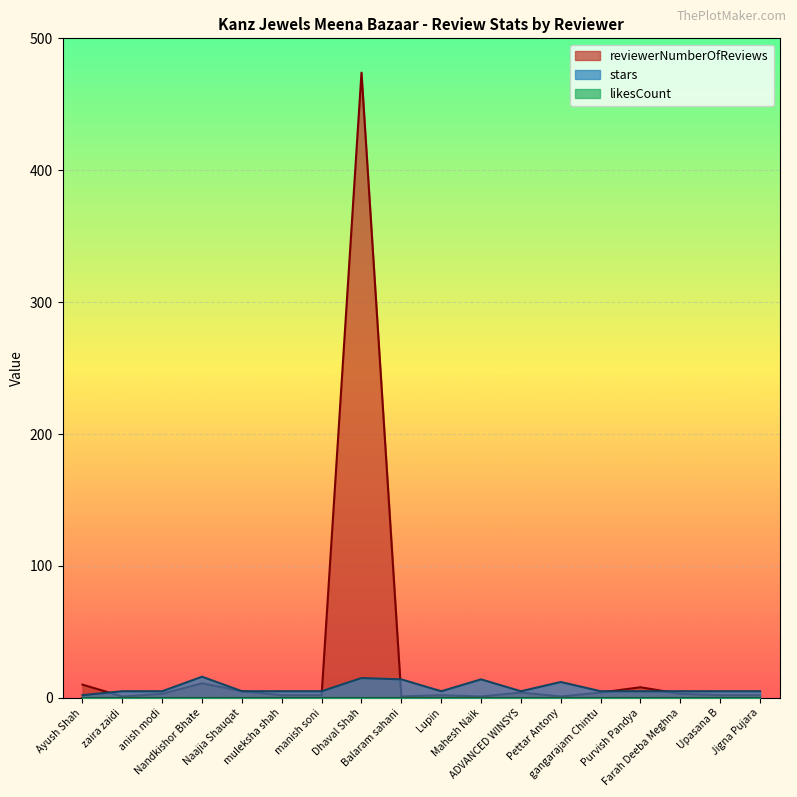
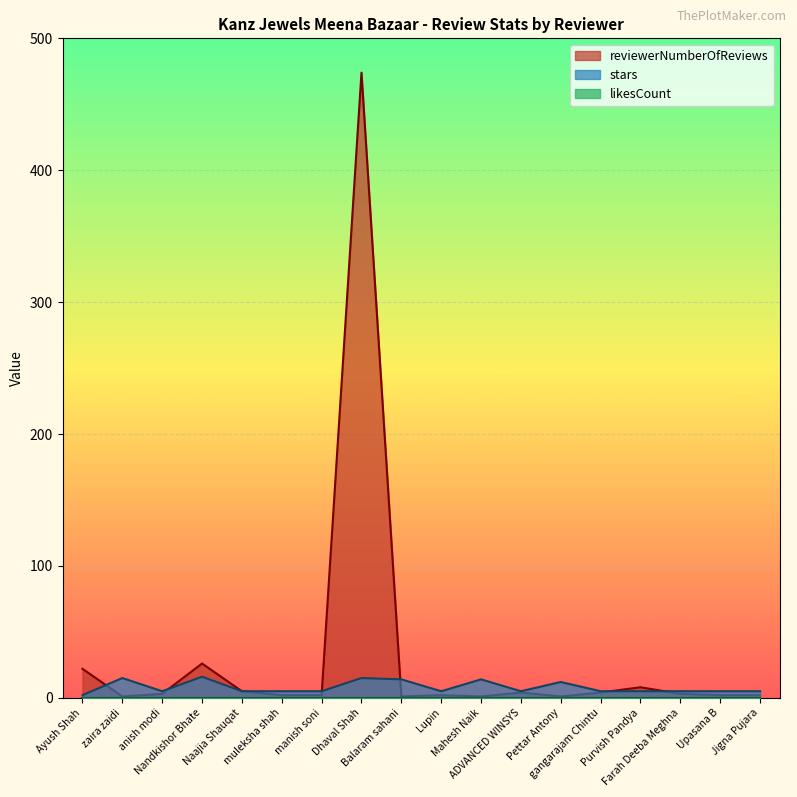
  {
    "reviewerNumberOfReviews": {
-     "Ayush Shah": 10,
+     "Ayush Shah": 22,
      "anish modi": 3,
-     "Nandkishor Bhate": 11,
+     "Nandkishor Bhate": 26,
      "muleksha shah": 2,
      "manish soni": 2,
      "Dhaval Shah": 474,
      "Lupin": 2,
      "Purvish Pandya": 8,
      "Farah Deeba Meghna": 3,
      "Upasana B": 2,
      "Jigna Pujara": 2
    },
    "stars": {
      "Ayush Shah": 2,
-     "zaira zaidi": 5,
+     "zaira zaidi": 15,
      "anish modi": 5,
      "Nandkishor Bhate": 16,
      "muleksha shah": 5,
      "manish soni": 5,
      "Dhaval Shah": 15,
      "Balaram sahani": 14,
      "Lupin": 5,
      "Mahesh Naik": 14,
      "Pettar Antony": 12,
      "Purvish Pandya": 5,
      "Farah Deeba Meghna": 5,
      "Upasana B": 5,
      "Jigna Pujara": 5
    },
    "likesCount": {
      "Ayush Shah": 0,
      "anish modi": 0,
      "Nandkishor Bhate": 0,
      "Naajia Shauqat": 0,
      "muleksha shah": 0,
      "manish soni": 0,
      "Dhaval Shah": 0,
      "Lupin": 0,
      "ADVANCED WINSYS": 0,
      "gangarajam Chintu": 0,
      "Purvish Pandya": 0,
      "Farah Deeba Meghna": 0,
      "Upasana B": 0,
      "Jigna Pujara": 0
    }
  }
